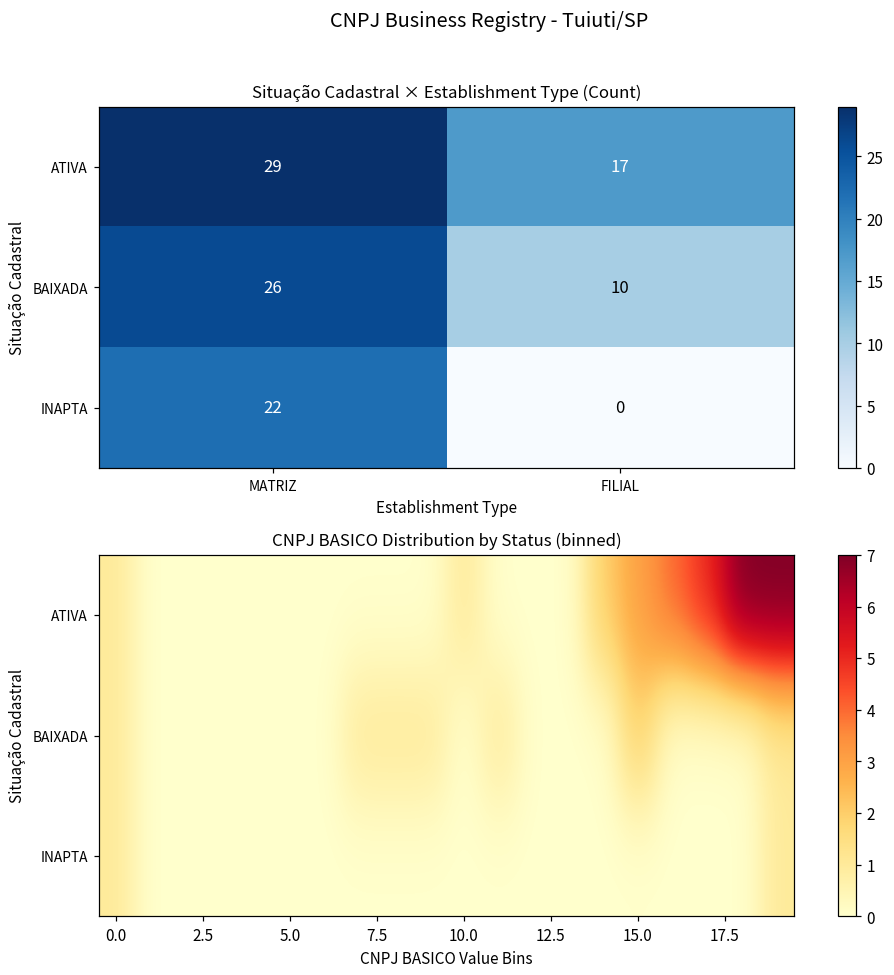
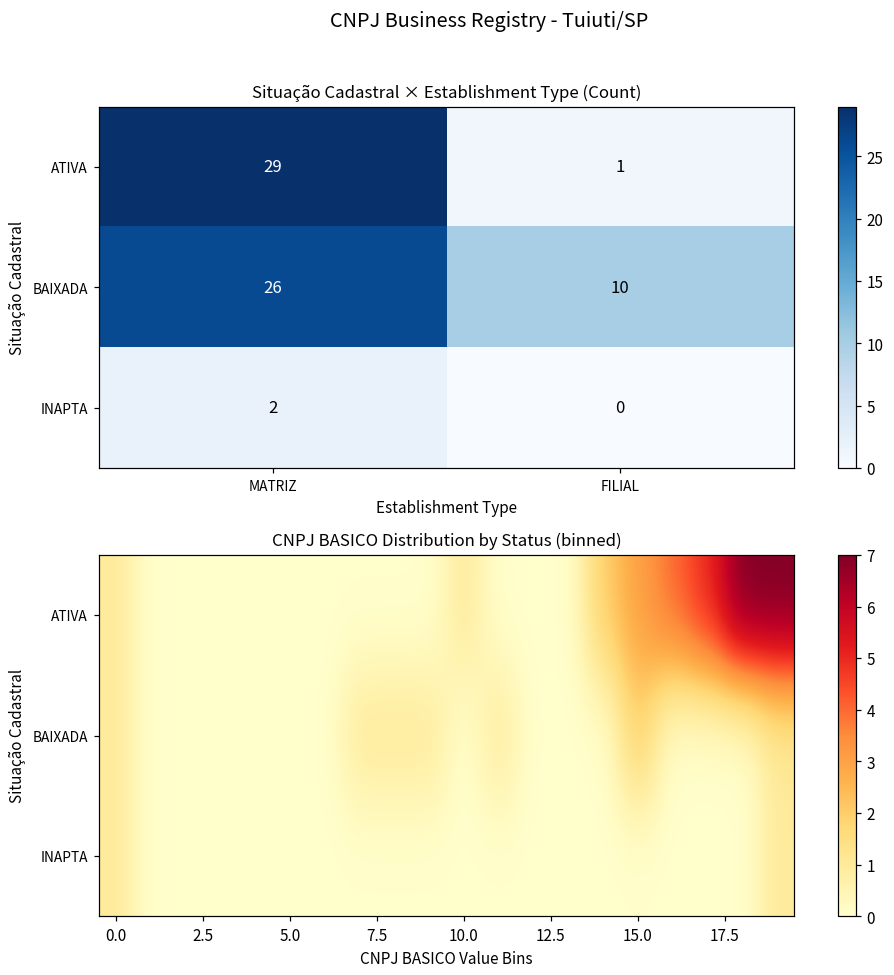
  {
    "Situação Cadastral × Establishment Type (Count)": {
      "ATIVA": {
        "MATRIZ": 29,
-       "FILIAL": 17
+       "FILIAL": 1
      },
      "BAIXADA": {
        "MATRIZ": 26,
        "FILIAL": 10
      },
      "INAPTA": {
-       "MATRIZ": 22,
+       "MATRIZ": 2,
        "FILIAL": 0
      }
    }
  }
